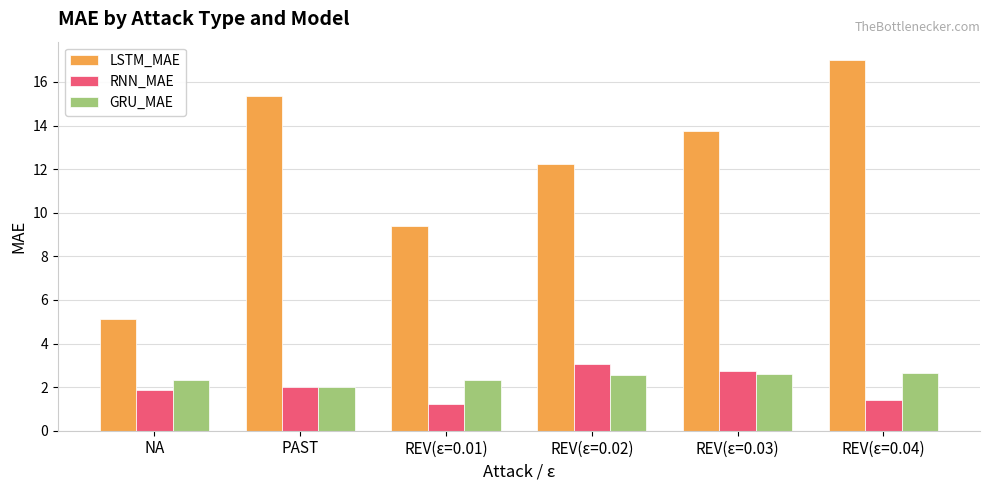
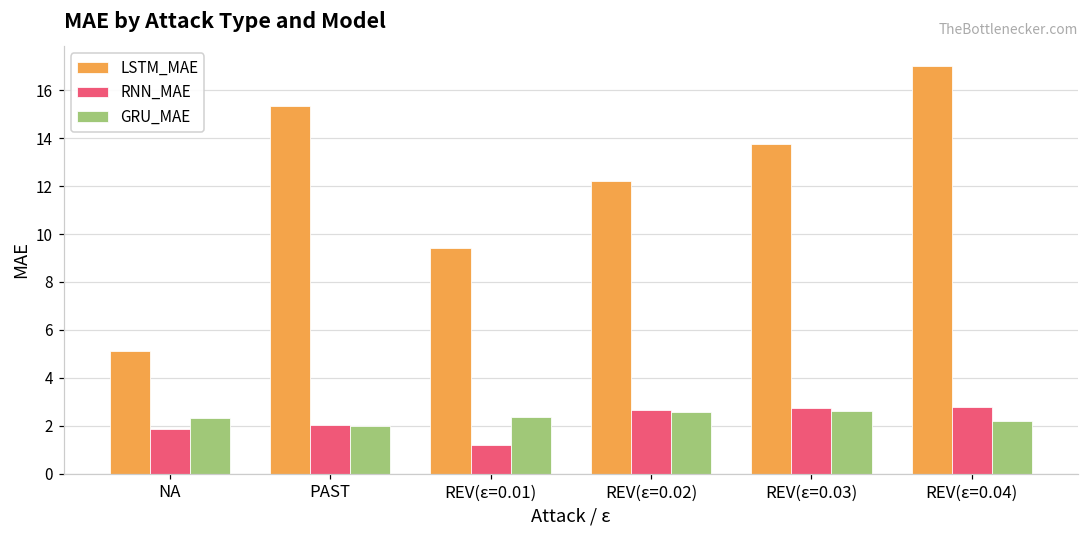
  {
    "LSTM_MAE": {
      "NA": 5.1,
      "PAST": 15.3,
      "REV(ε=0.01)": 9.4,
      "REV(ε=0.02)": 12.2,
      "REV(ε=0.03)": 13.8,
      "REV(ε=0.04)": 17.0
    },
    "RNN_MAE": {
      "NA": 1.9,
      "PAST": 2.0,
      "REV(ε=0.01)": 1.2,
-     "REV(ε=0.02)": 3.1,
+     "REV(ε=0.02)": 2.7,
      "REV(ε=0.03)": 2.7,
-     "REV(ε=0.04)": 1.4
+     "REV(ε=0.04)": 2.8
    },
    "GRU_MAE": {
      "NA": 2.3,
      "PAST": 2.0,
      "REV(ε=0.01)": 2.3,
      "REV(ε=0.02)": 2.6,
      "REV(ε=0.03)": 2.6,
-     "REV(ε=0.04)": 2.6
+     "REV(ε=0.04)": 2.2
    }
  }
